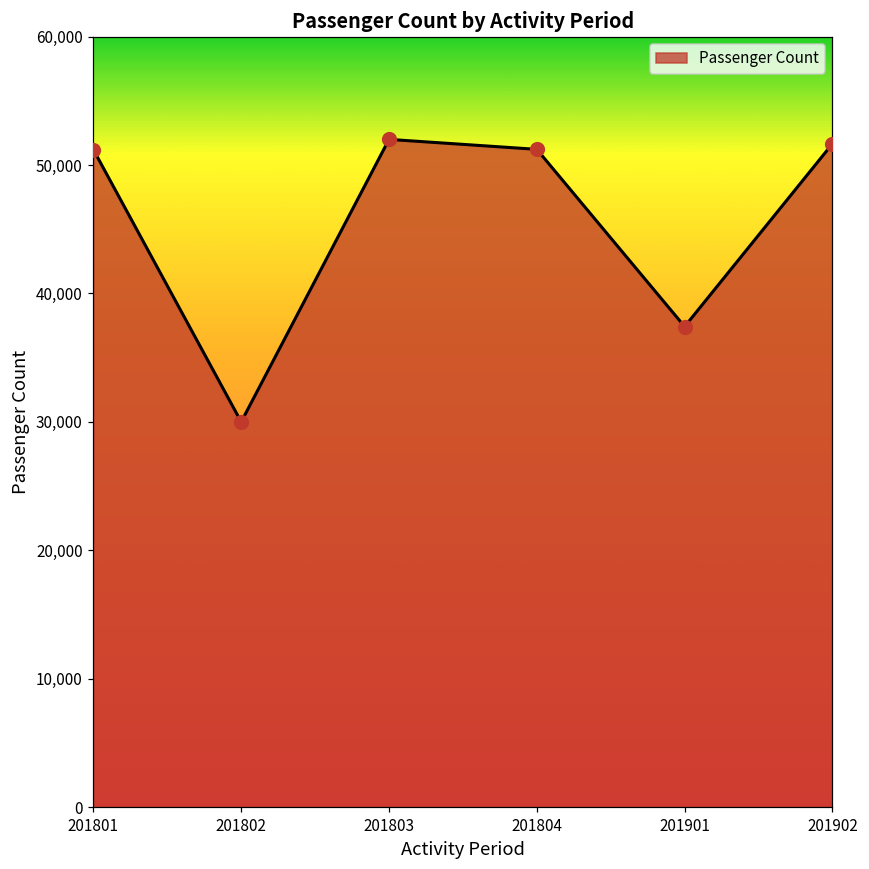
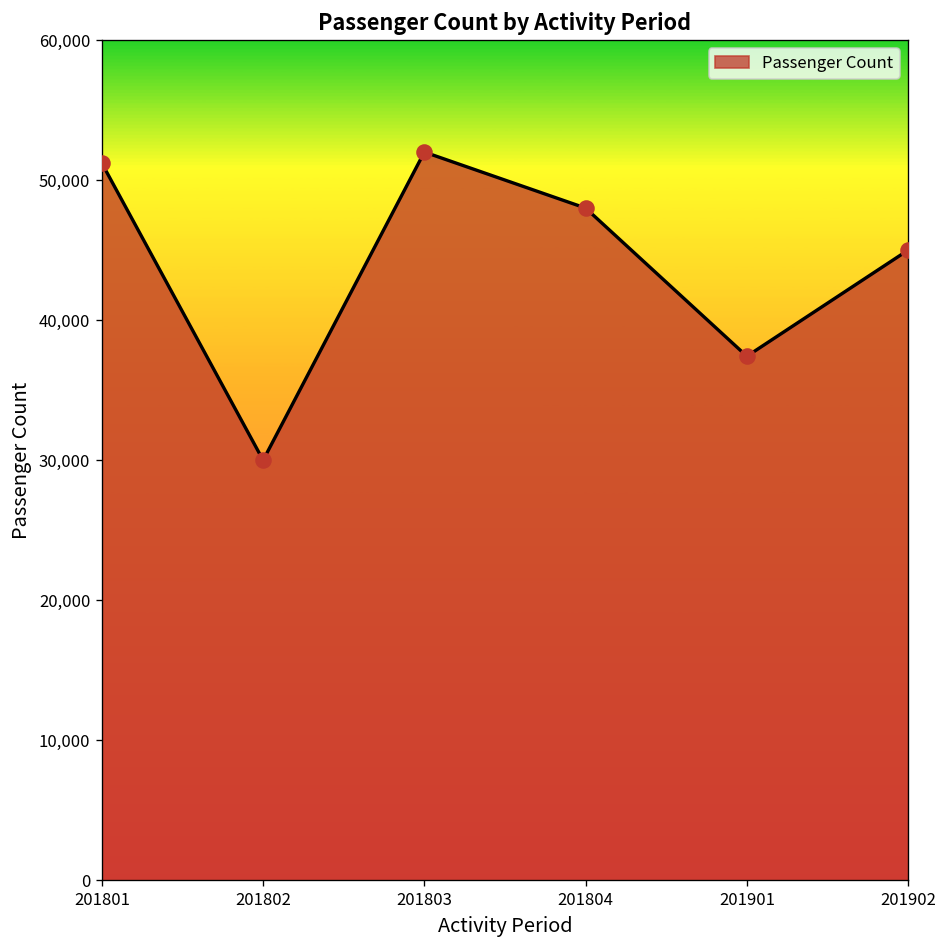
  {
    "201801": "51,200",
    "201802": "30,000",
    "201803": "52,000",
-   "201804": "51,200",
+   "201804": "48,000",
    "201901": "37,400",
-   "201902": "51,700"
+   "201902": "45,000"
  }
